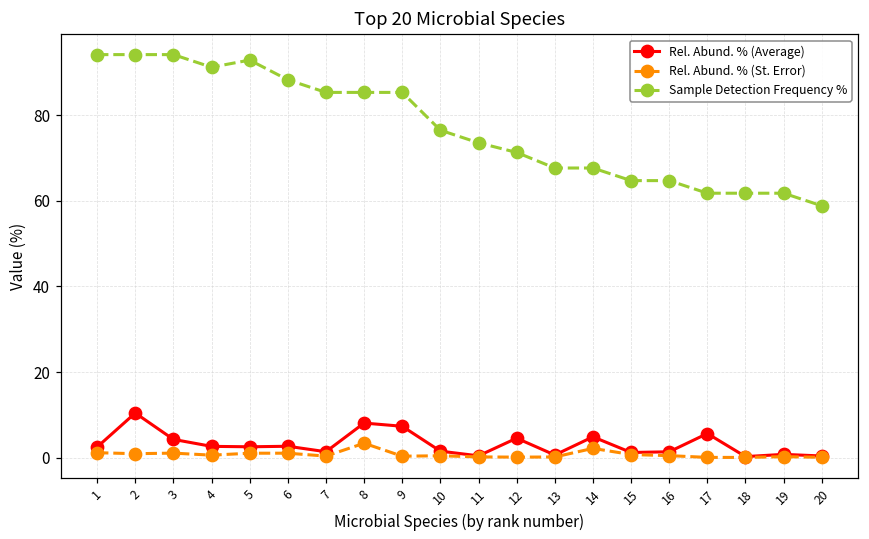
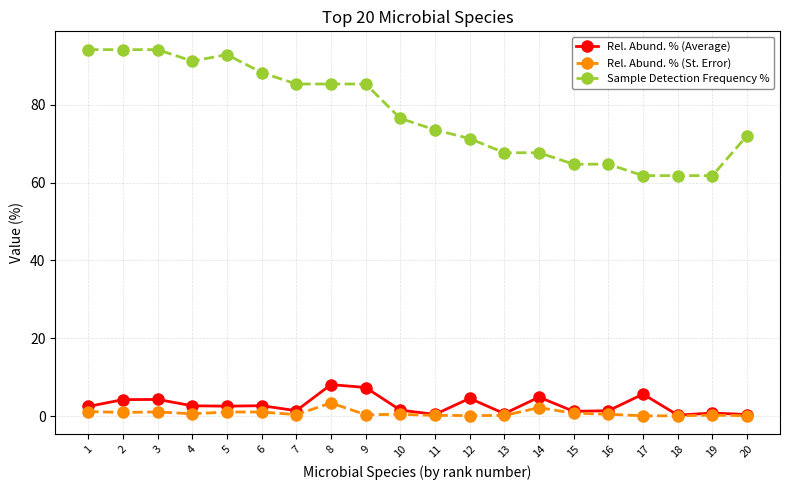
  {
    "Rel. Abund. % (Average)": {
      "1": 3,
-     "2": 10,
+     "2": 4,
      "3": 4,
      "4": 3,
      "5": 3,
      "6": 3,
      "7": 1,
      "8": 8,
      "9": 7,
      "10": 2,
      "12": 5,
      "14": 5,
      "16": 1,
      "17": 6
    },
    "Rel. Abund. % (St. Error)": {
      "1": 1,
      "2": 1,
      "3": 1,
      "4": 1,
      "5": 1,
      "6": 1,
      "7": 0,
      "8": 3,
      "9": 0,
      "10": 0,
      "12": 0,
      "14": 2,
      "16": 1,
      "17": 0
    },
    "Sample Detection Frequency %": {
      "1": 94,
      "2": 94,
      "3": 94,
      "4": 91,
      "5": 93,
      "6": 88,
      "7": 85,
      "8": 85,
      "9": 85,
      "10": 76,
      "11": 74,
      "12": 71,
      "13": 68,
      "14": 68,
      "15": 65,
      "16": 65,
      "17": 62,
      "18": 62,
      "19": 62,
-     "20": 59
+     "20": 72
    }
  }
